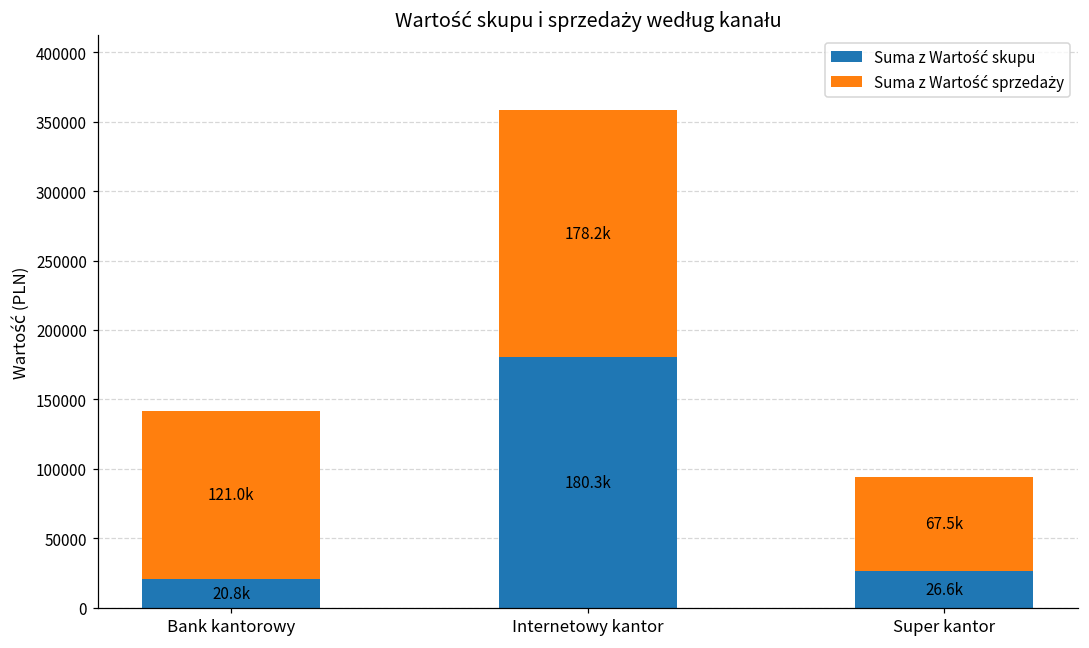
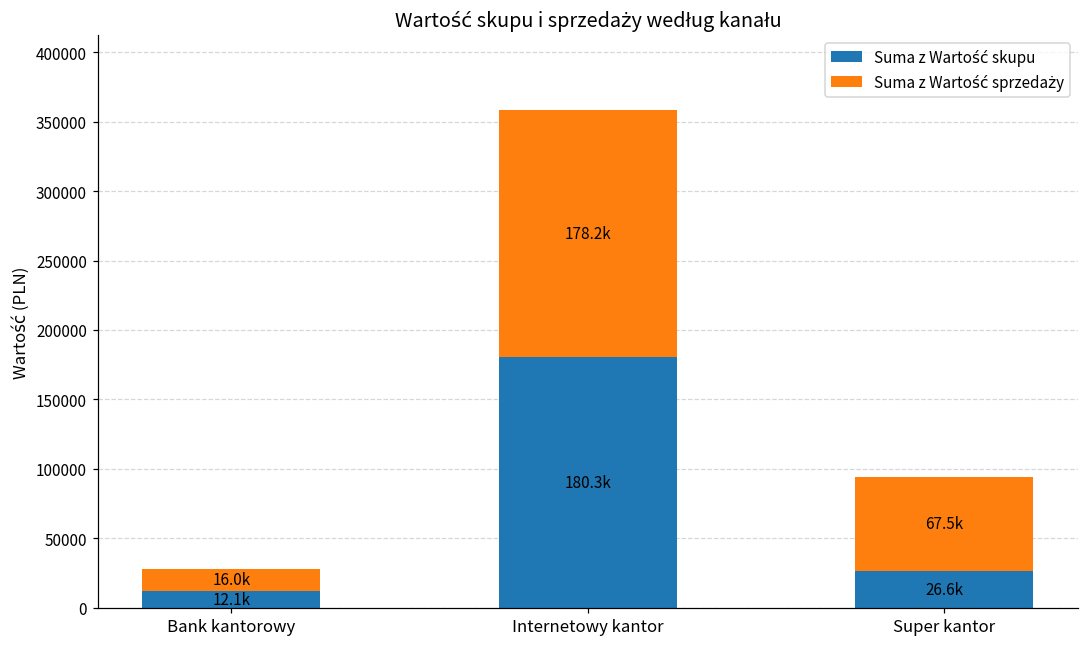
  {
    "Suma z Wartość skupu": {
-     "Bank kantorowy": "20.8k",
+     "Bank kantorowy": "12.1k",
      "Internetowy kantor": "180.3k",
      "Super kantor": "26.6k"
    },
    "Suma z Wartość sprzedaży": {
-     "Bank kantorowy": "121.0k",
+     "Bank kantorowy": "16.0k",
      "Internetowy kantor": "178.2k",
      "Super kantor": "67.5k"
    }
  }
